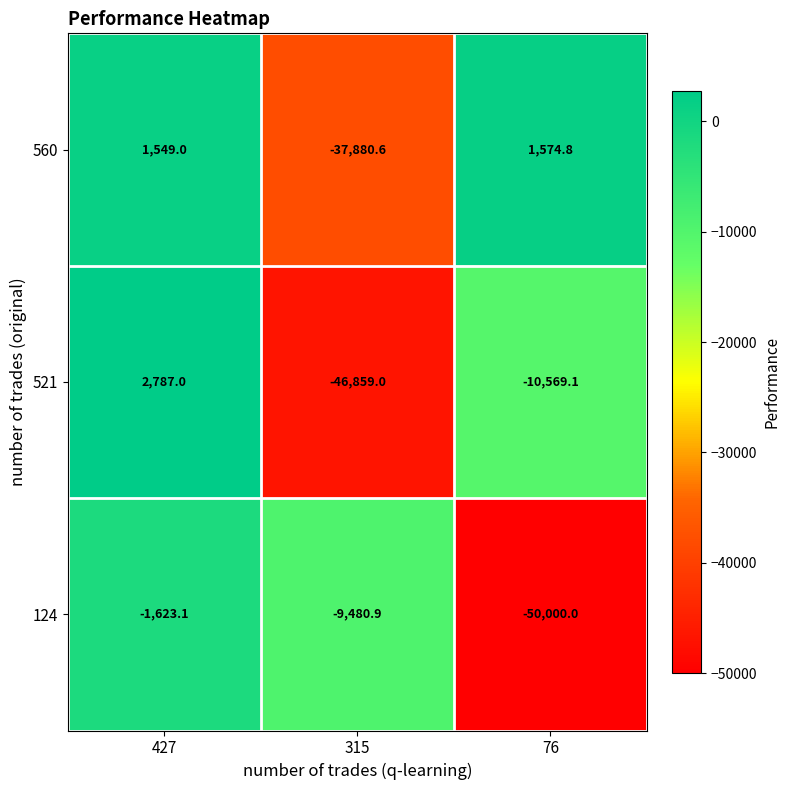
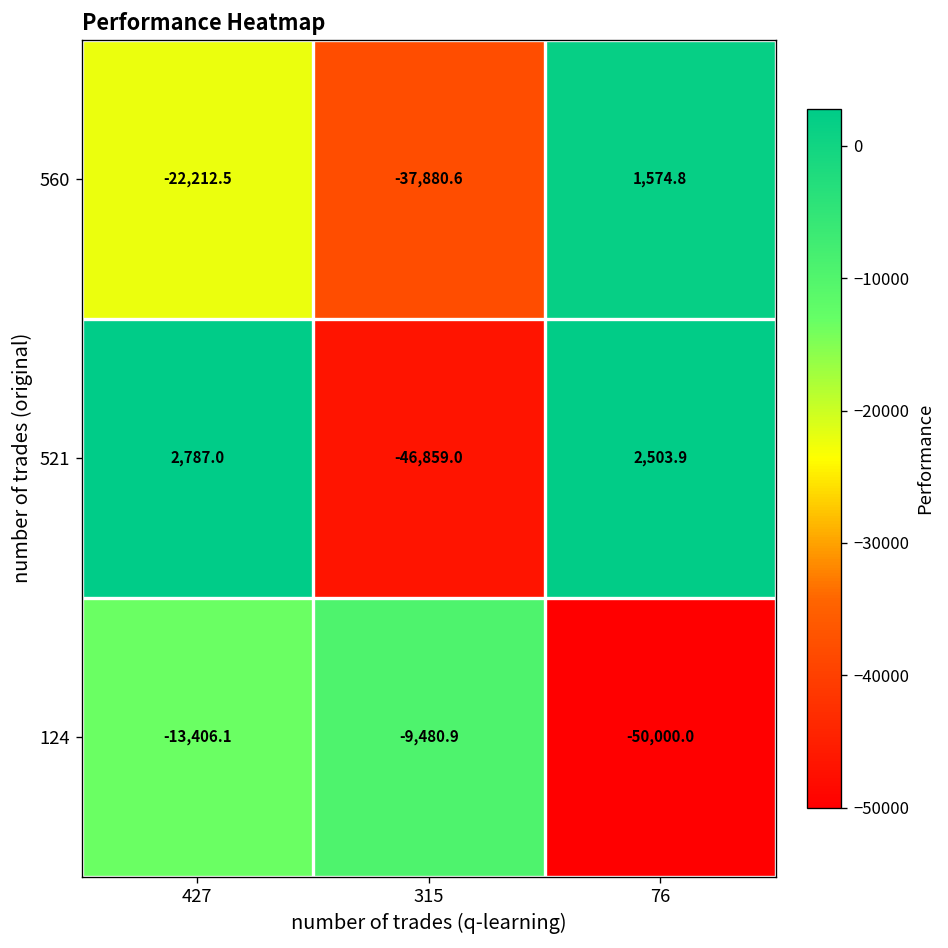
  {
    "560": {
-     "427": "1,549.0",
+     "427": "-22,212.5",
      "315": "-37,880.6",
      "76": "1,574.8"
    },
    "521": {
      "427": "2,787.0",
      "315": "-46,859.0",
-     "76": "-10,569.1"
+     "76": "2,503.9"
    },
    "124": {
-     "427": "-1,623.1",
+     "427": "-13,406.1",
      "315": "-9,480.9",
      "76": "-50,000.0"
    }
  }
